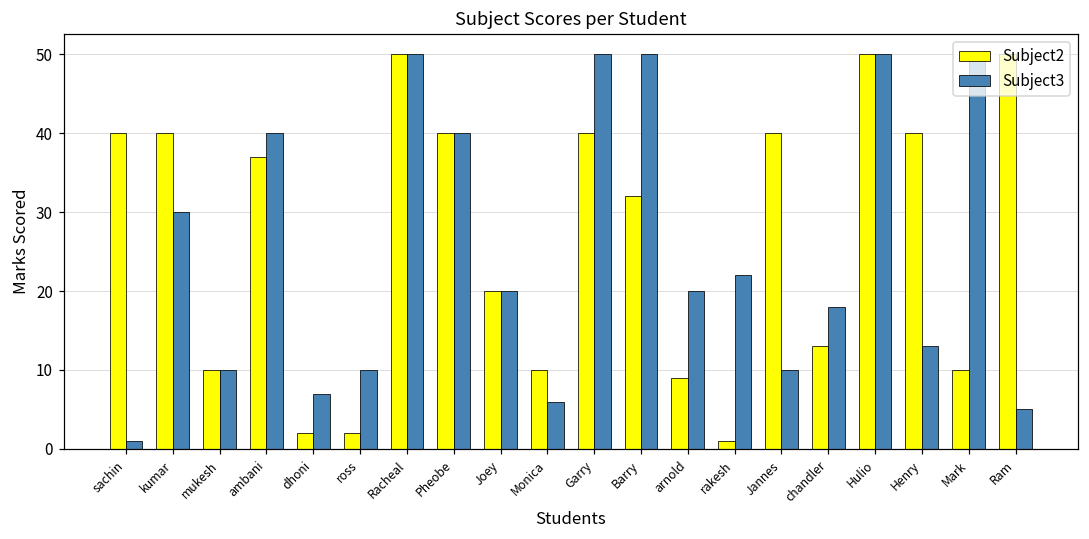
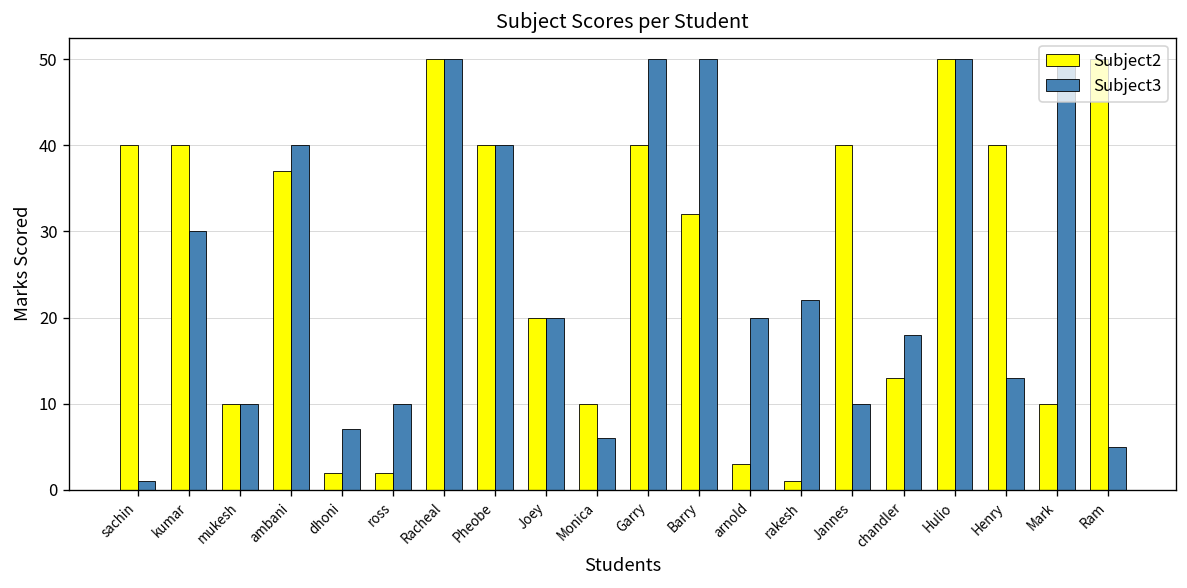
  {
    "Subject2": {
      "sachin": 40,
      "kumar": 40,
      "mukesh": 10,
      "ambani": 37,
      "dhoni": 2,
      "ross": 2,
      "Racheal": 50,
      "Pheobe": 40,
      "Joey": 20,
      "Monica": 10,
      "Garry": 40,
      "Barry": 32,
-     "arnold": 9,
+     "arnold": 3,
      "rakesh": 1,
      "Jannes": 40,
      "chandler": 13,
      "Hulio": 50,
      "Henry": 40,
      "Mark": 10
    },
    "Subject3": {
      "sachin": 1,
      "kumar": 30,
      "mukesh": 10,
      "ambani": 40,
      "dhoni": 7,
      "ross": 10,
      "Racheal": 50,
      "Pheobe": 40,
      "Joey": 20,
      "Monica": 6,
      "Garry": 50,
      "Barry": 50,
      "arnold": 20,
      "rakesh": 22,
      "Jannes": 10,
      "chandler": 18,
      "Hulio": 50,
      "Henry": 13,
      "Ram": 5
    }
  }
